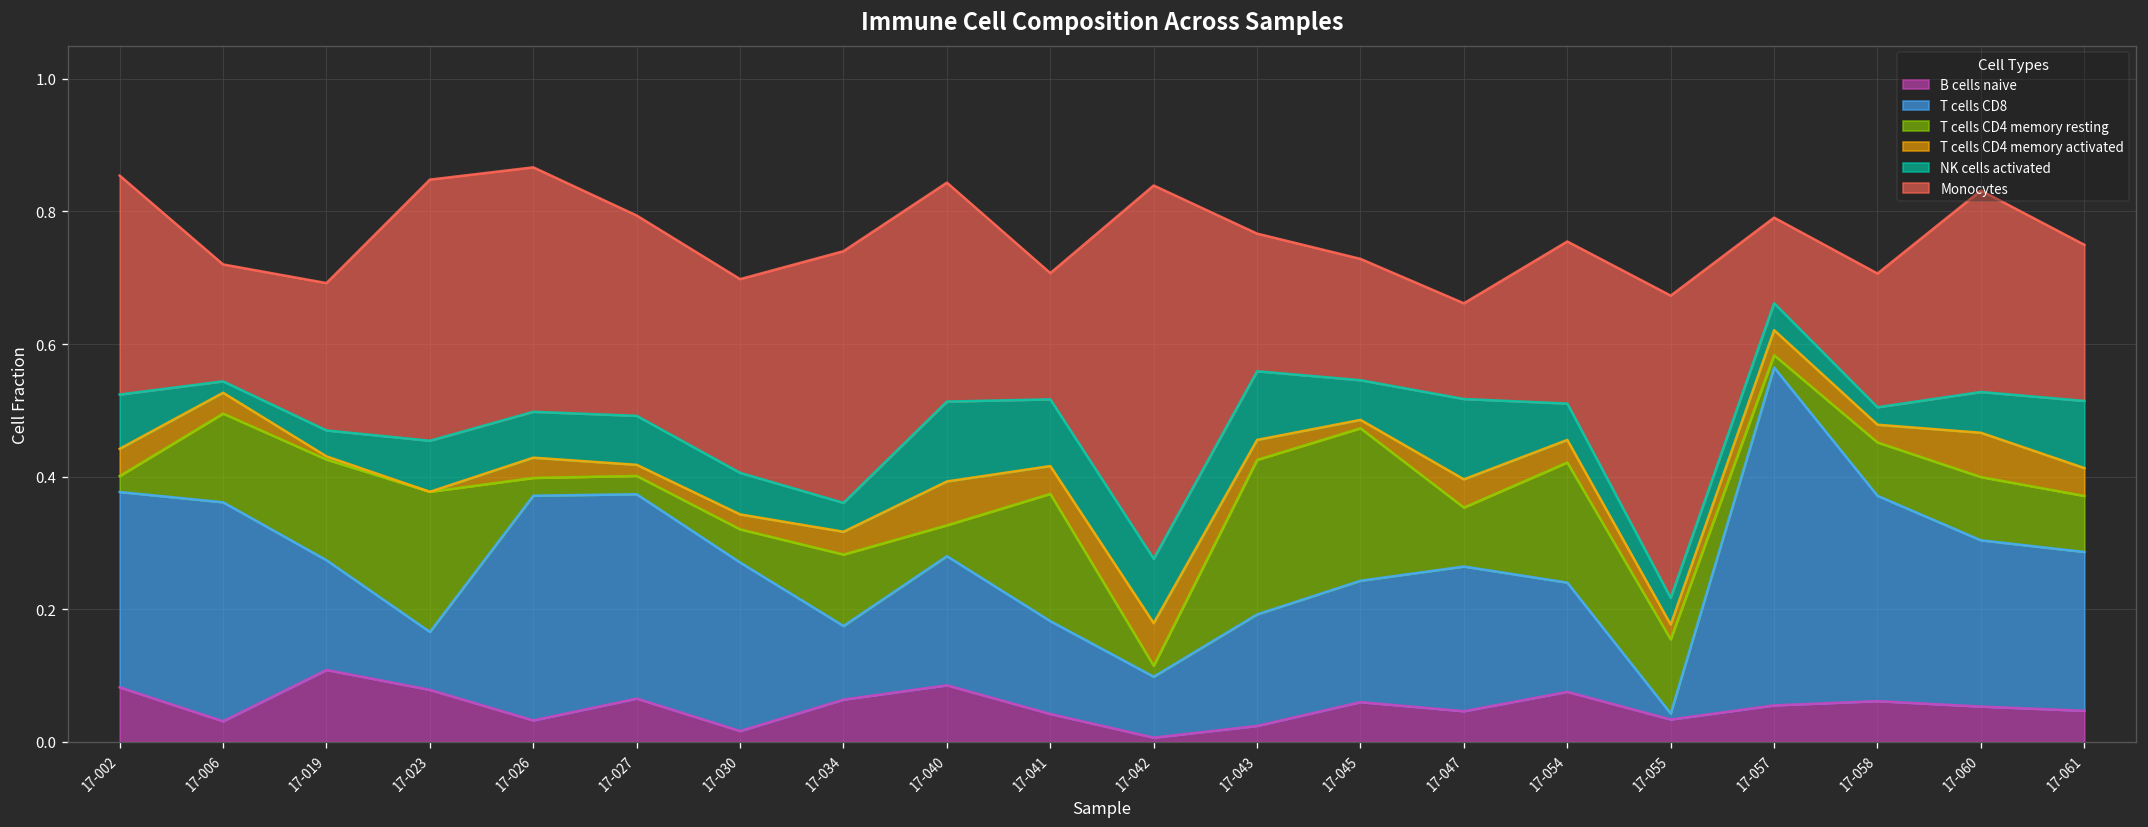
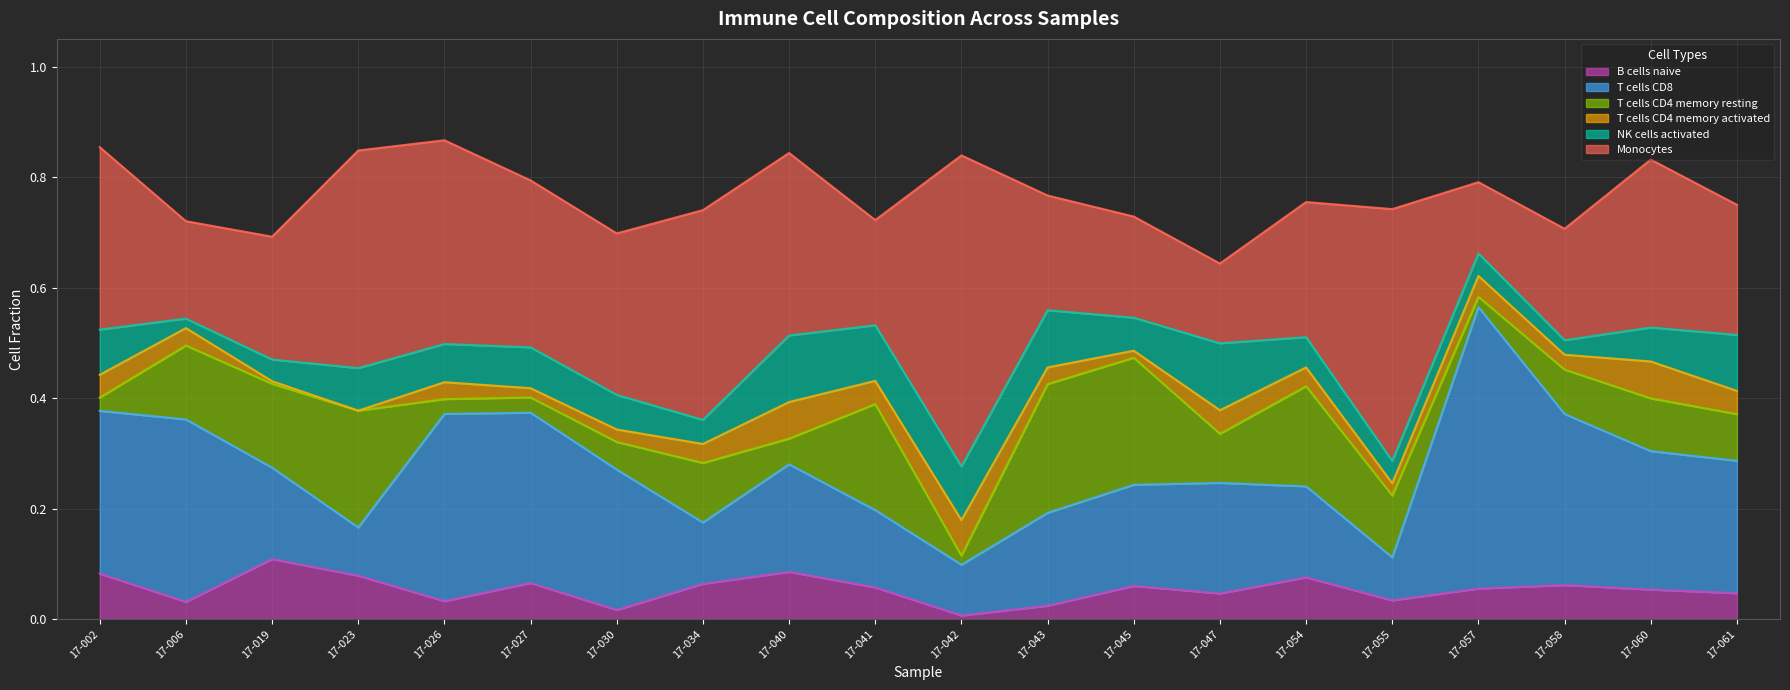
  {
    "B cells naive": {
      "17-002": 0.08,
      "17-006": 0.03,
      "17-019": 0.11,
      "17-023": 0.08,
      "17-026": 0.03,
      "17-027": 0.07,
      "17-030": 0.02,
      "17-034": 0.06,
      "17-040": 0.09,
-     "17-041": 0.04,
+     "17-041": 0.06,
      "17-042": 0.01,
      "17-043": 0.02,
      "17-045": 0.06,
      "17-047": 0.05,
      "17-054": 0.08,
      "17-055": 0.03,
      "17-057": 0.06,
      "17-058": 0.06,
      "17-060": 0.05,
      "17-061": 0.05
    },
    "T cells CD8": {
      "17-002": 0.29,
      "17-006": 0.33,
      "17-019": 0.17,
      "17-023": 0.09,
      "17-026": 0.34,
      "17-027": 0.31,
      "17-030": 0.25,
      "17-034": 0.11,
      "17-040": 0.19,
      "17-041": 0.14,
      "17-042": 0.09,
      "17-043": 0.17,
      "17-045": 0.18,
-     "17-047": 0.22,
+     "17-047": 0.20,
      "17-054": 0.16,
-     "17-055": 0.01,
+     "17-055": 0.08,
      "17-057": 0.51,
      "17-058": 0.31,
      "17-060": 0.25,
      "17-061": 0.24
    },
    "T cells CD4 memory resting": {
      "17-002": 0.02,
      "17-006": 0.13,
      "17-019": 0.15,
      "17-026": 0.03,
      "17-027": 0.03,
      "17-030": 0.05,
      "17-034": 0.11,
      "17-040": 0.05,
      "17-041": 0.19,
      "17-042": 0.02,
      "17-043": 0.23,
      "17-045": 0.23,
      "17-047": 0.09,
      "17-054": 0.18,
      "17-055": 0.11,
      "17-057": 0.02,
      "17-058": 0.08,
      "17-060": 0.10,
      "17-061": 0.08
    },
    "T cells CD4 memory activated": {
      "17-002": 0.04,
      "17-006": 0.03,
      "17-019": 0.00,
      "17-026": 0.03,
      "17-027": 0.02,
      "17-030": 0.02,
      "17-034": 0.03,
      "17-040": 0.07,
      "17-041": 0.04,
      "17-042": 0.06,
      "17-043": 0.03,
      "17-045": 0.01,
      "17-047": 0.04,
      "17-054": 0.03,
      "17-055": 0.02,
      "17-057": 0.04,
      "17-058": 0.03,
      "17-060": 0.07,
      "17-061": 0.04
    },
    "NK cells activated": {
      "17-002": 0.08,
      "17-006": 0.02,
      "17-019": 0.04,
      "17-023": 0.08,
      "17-026": 0.07,
      "17-027": 0.07,
      "17-030": 0.06,
      "17-034": 0.04,
      "17-040": 0.12,
      "17-041": 0.10,
      "17-042": 0.10,
      "17-043": 0.10,
      "17-045": 0.06,
      "17-047": 0.12,
      "17-054": 0.05,
      "17-055": 0.04,
      "17-057": 0.04,
      "17-058": 0.03,
      "17-060": 0.06,
      "17-061": 0.10
    },
    "Monocytes": {
      "17-002": 0.33,
      "17-006": 0.18,
      "17-019": 0.22,
      "17-023": 0.39,
      "17-026": 0.37,
      "17-027": 0.30,
      "17-030": 0.29,
      "17-034": 0.38,
      "17-040": 0.33,
      "17-041": 0.19,
      "17-042": 0.56,
      "17-043": 0.21,
      "17-045": 0.18,
      "17-047": 0.14,
      "17-054": 0.24,
      "17-055": 0.46,
      "17-057": 0.13,
      "17-058": 0.20,
      "17-061": 0.24
    }
  }
